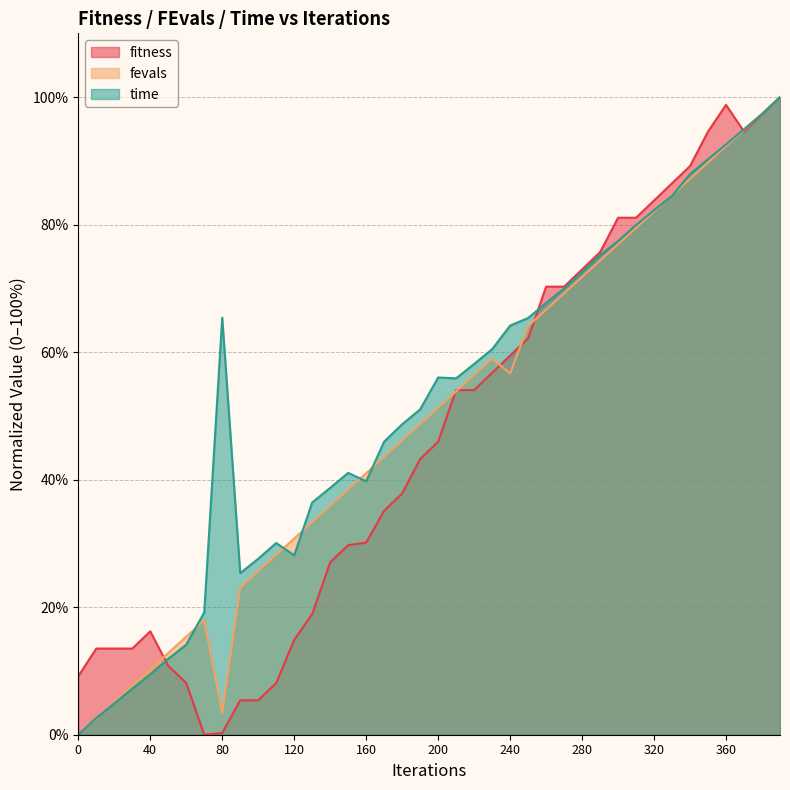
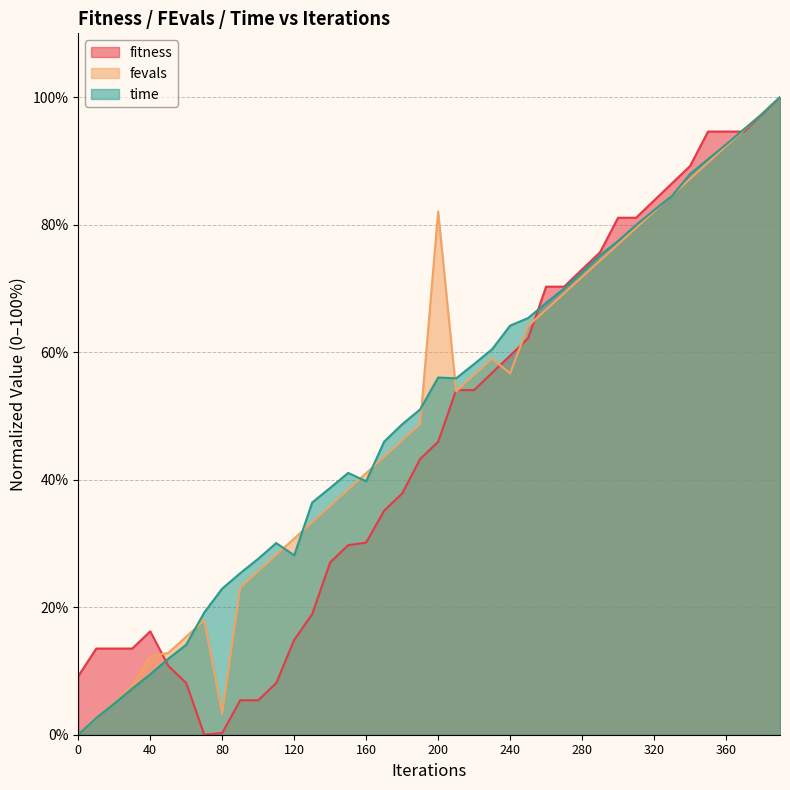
  {
    "fitness": {
      "0": "9%",
      "40": "16%",
      "80": "0%",
      "120": "15%",
      "160": "30%",
      "200": "46%",
      "240": "59%",
      "280": "73%",
      "320": "84%",
-     "360": "99%"
+     "360": "95%"
    },
    "fevals": {
-     "40": "10%",
+     "40": "12%",
      "80": "3%",
      "120": "31%",
      "160": "41%",
-     "200": "51%",
+     "200": "82%",
      "240": "57%",
      "280": "72%"
    },
    "time": {
      "40": "9%",
-     "80": "65%",
+     "80": "23%",
      "120": "28%",
      "160": "40%",
      "200": "56%",
      "240": "64%",
      "280": "73%"
    }
  }
